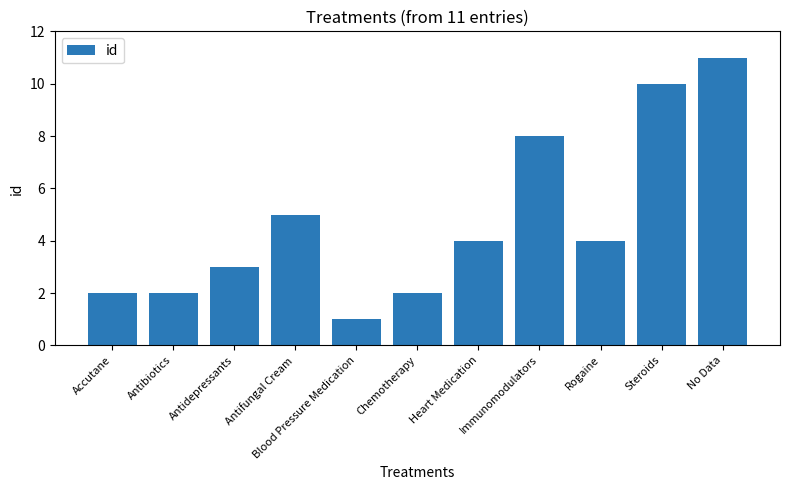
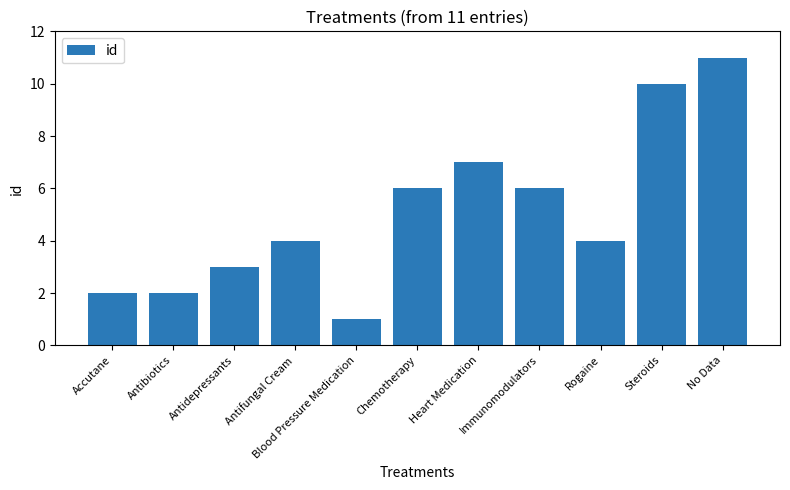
  {
    "Accutane": 2,
    "Antibiotics": 2,
    "Antidepressants": 3,
-   "Antifungal Cream": 5,
+   "Antifungal Cream": 4,
    "Blood Pressure Medication": 1,
-   "Chemotherapy": 2,
-   "Heart Medication": 4,
-   "Immunomodulators": 8,
+   "Chemotherapy": 6,
+   "Heart Medication": 7,
+   "Immunomodulators": 6,
    "Rogaine": 4,
    "Steroids": 10,
    "No Data": 11
  }
